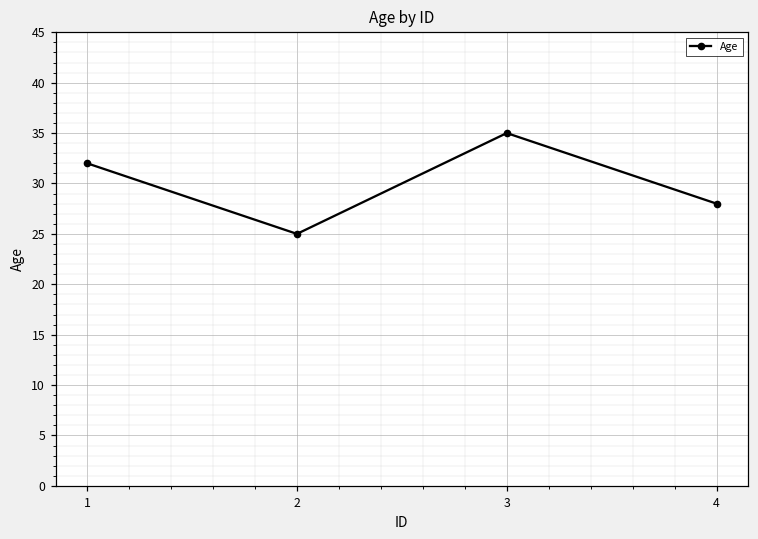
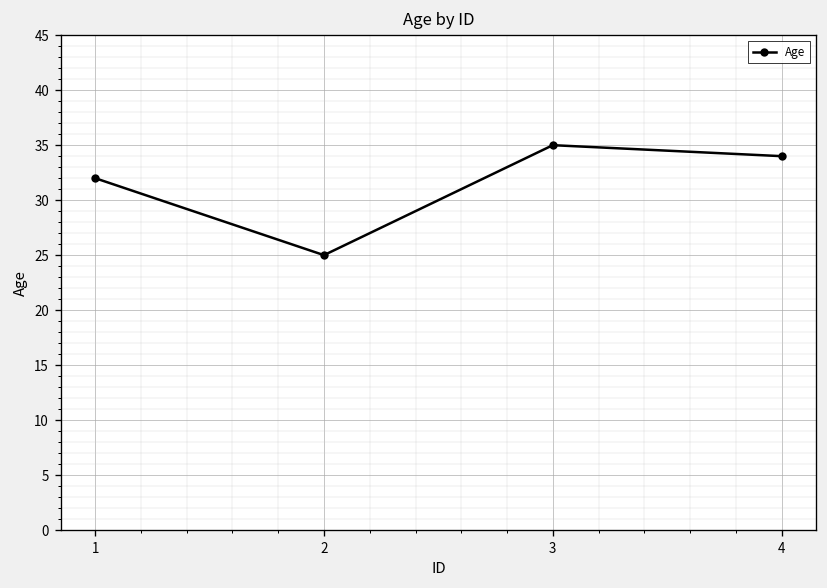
  {
    "1": 32,
    "2": 25,
    "3": 35,
-   "4": 28
+   "4": 34
  }
